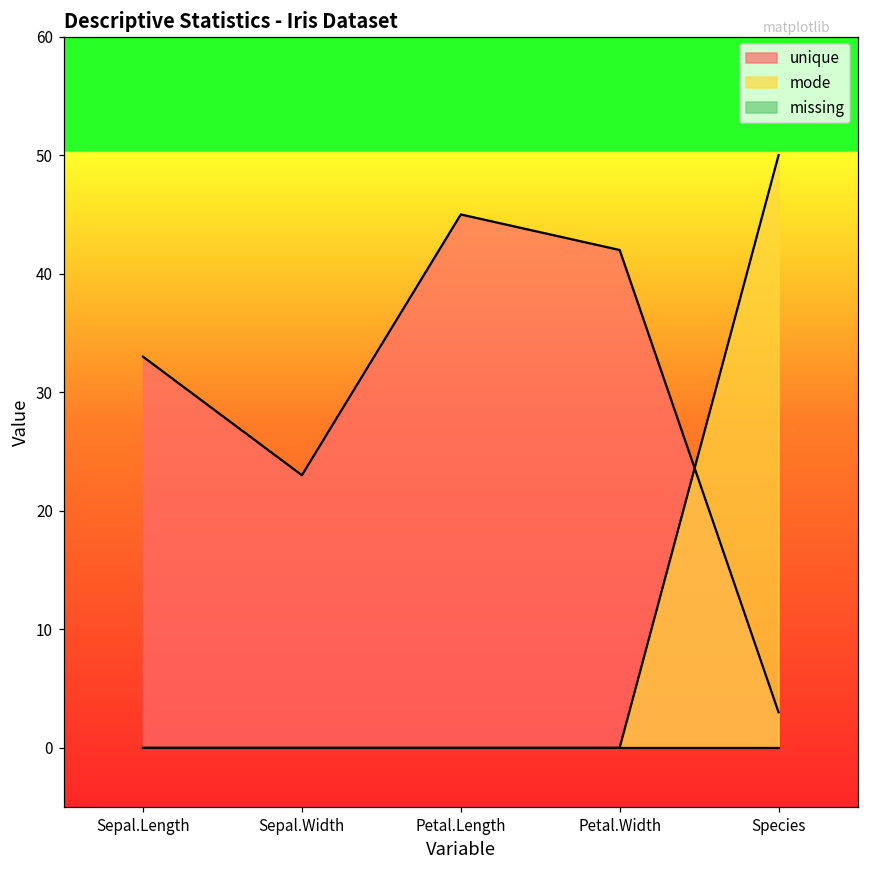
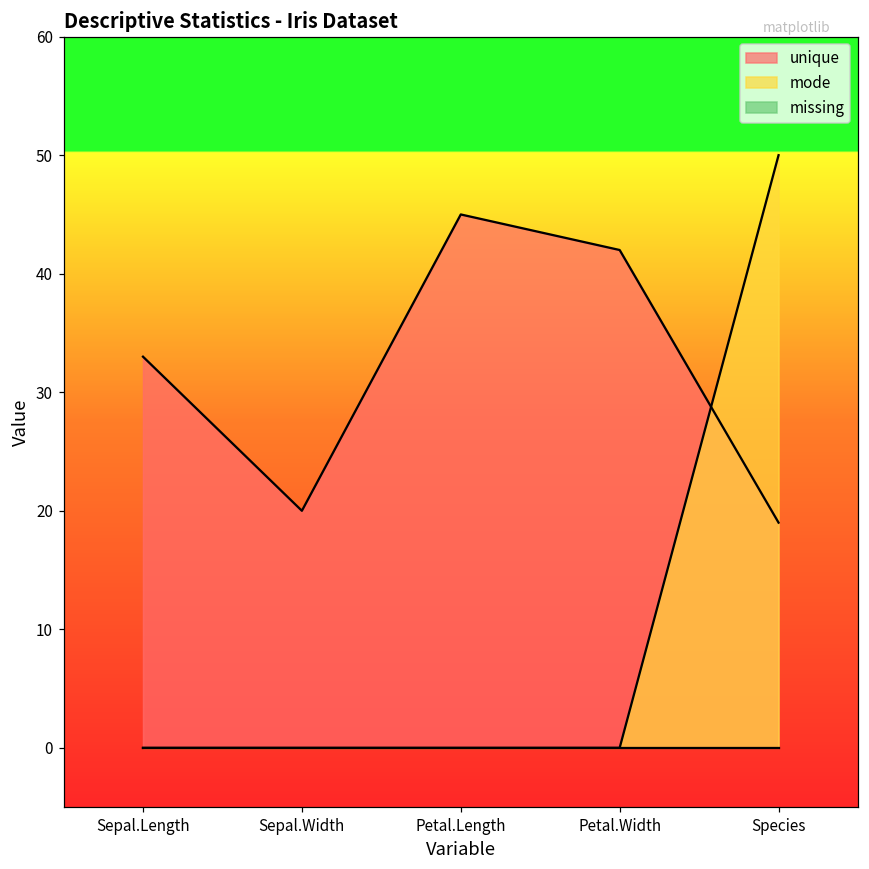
  {
    "unique": {
      "Sepal.Length": 33,
-     "Sepal.Width": 23,
+     "Sepal.Width": 20,
      "Petal.Length": 45,
      "Petal.Width": 42,
-     "Species": 3
+     "Species": 19
    },
    "mode": {
      "Species": 50
    },
    "missing": {
      "Species": 0
    }
  }
